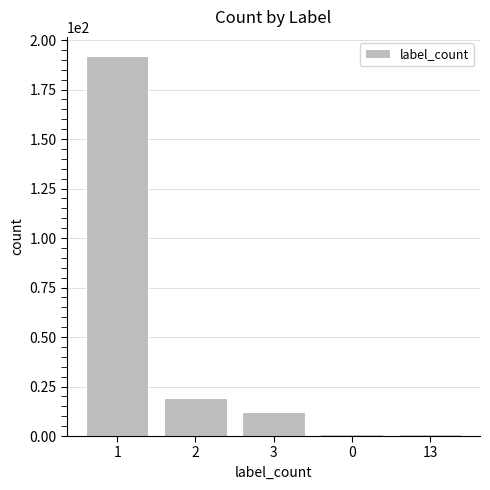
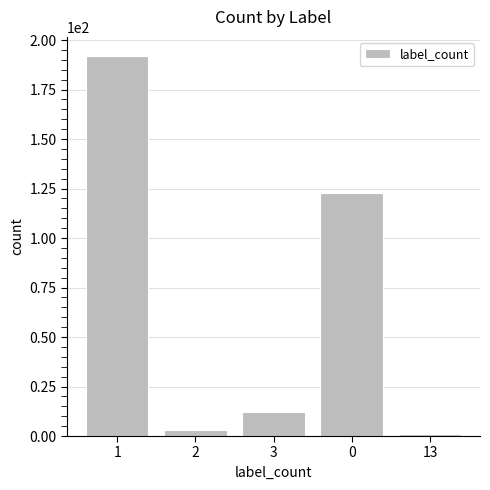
  {
    "1": 192,
-   "2": 19,
+   "2": 3,
    "3": 12,
-   "0": 1
+   "0": 123
  }
